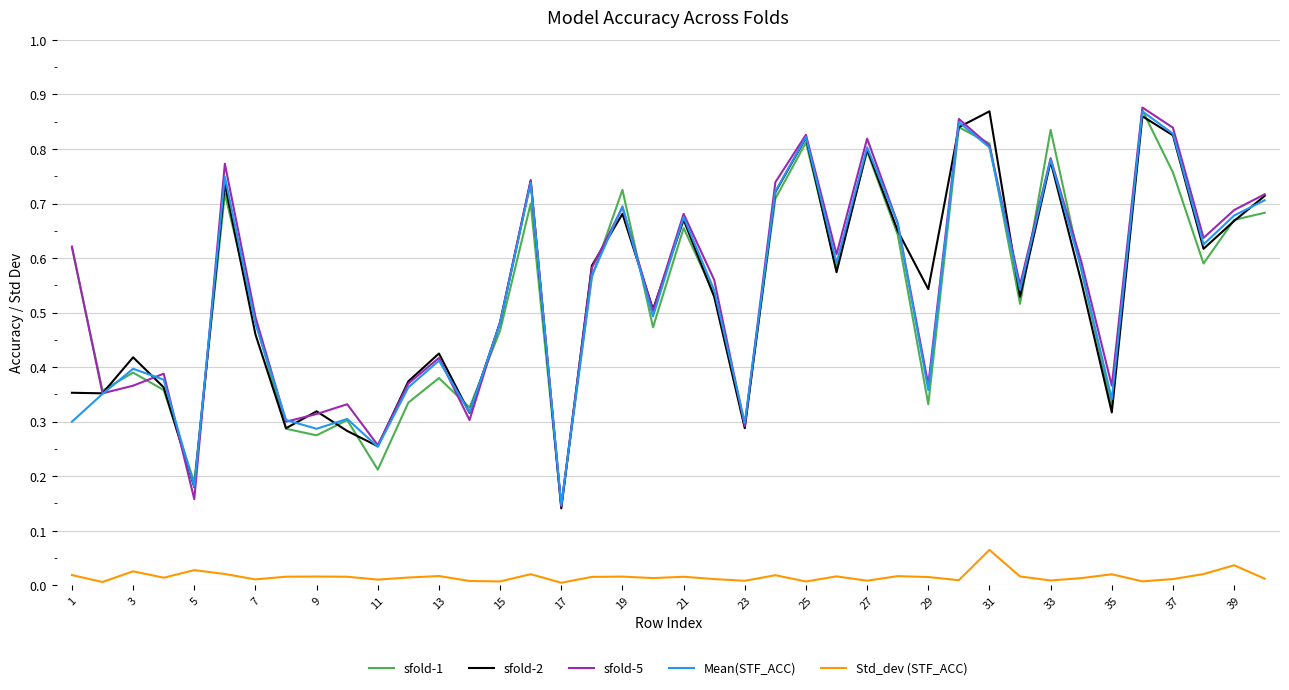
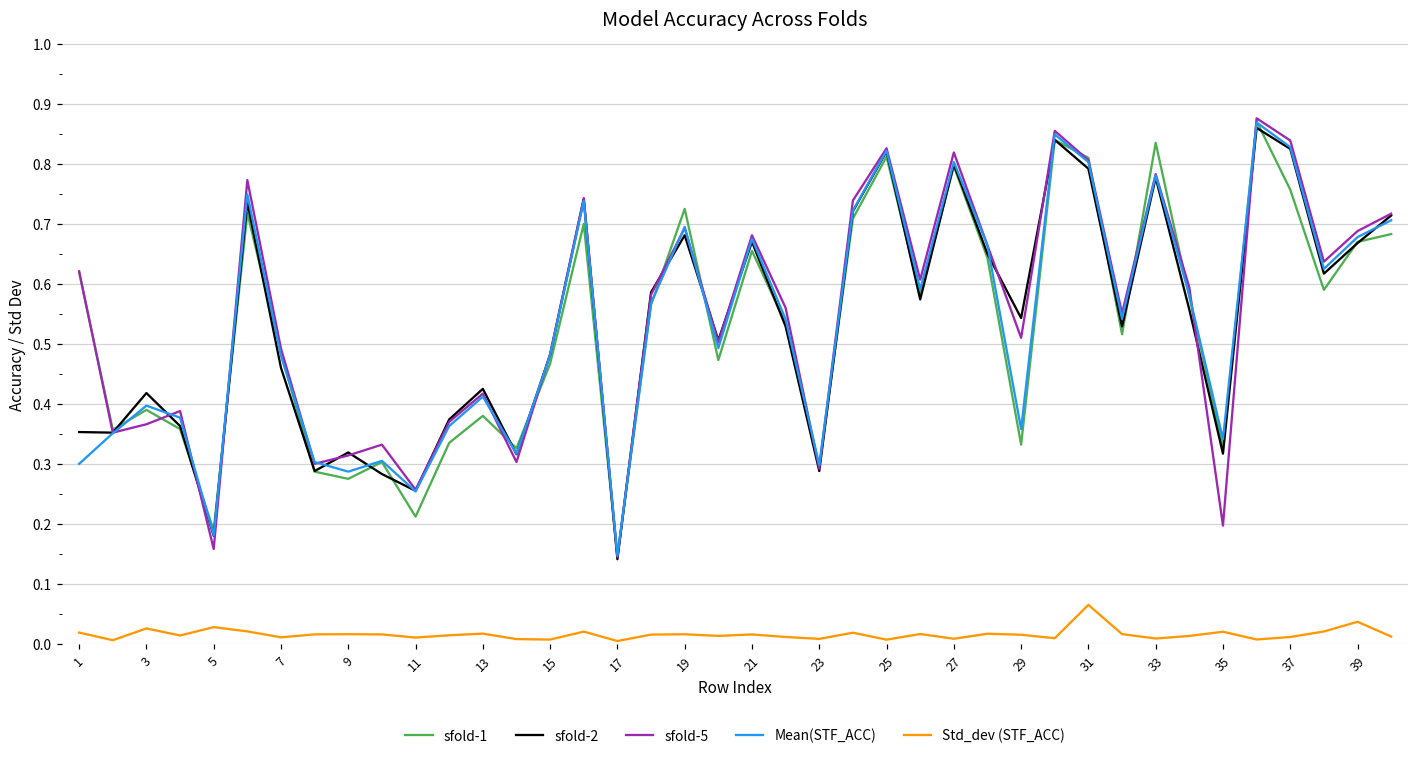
  {
    "sfold-1": {
      "3": 0.39,
      "5": 0.19,
      "9": 0.28,
      "11": 0.21,
      "13": 0.38,
      "15": 0.47,
      "19": 0.73,
      "21": 0.66,
      "25": 0.81,
      "29": 0.33,
      "33": 0.84,
      "35": 0.33,
      "37": 0.76
    },
    "sfold-2": {
      "1": 0.35,
      "3": 0.42,
      "7": 0.46,
      "9": 0.32,
      "13": 0.43,
      "19": 0.68,
      "21": 0.67,
      "29": 0.54,
-     "31": 0.87,
+     "31": 0.79,
      "35": 0.32
    },
    "sfold-5": {
      "3": 0.37,
      "5": 0.16,
      "7": 0.49,
      "9": 0.31,
      "13": 0.42,
      "21": 0.68,
      "27": 0.82,
-     "29": 0.37,
-     "35": 0.37,
+     "29": 0.51,
+     "35": 0.20,
      "37": 0.84,
      "39": 0.69
    },
    "Mean(STF_ACC)": {
      "1": 0.30,
      "3": 0.40,
      "9": 0.29,
      "13": 0.41,
      "21": 0.68,
      "29": 0.36,
      "35": 0.34,
      "39": 0.68
    },
    "Std_dev (STF_ACC)": {
      "1": 0.02,
      "3": 0.03,
      "5": 0.03,
      "7": 0.01,
      "9": 0.02,
      "11": 0.01,
      "13": 0.02,
      "15": 0.01,
      "17": 0.00,
      "19": 0.02,
      "21": 0.02,
      "23": 0.01,
      "25": 0.01,
      "27": 0.01,
      "29": 0.02,
      "31": 0.06,
      "33": 0.01,
      "35": 0.02,
      "37": 0.01,
      "39": 0.04
    }
  }
